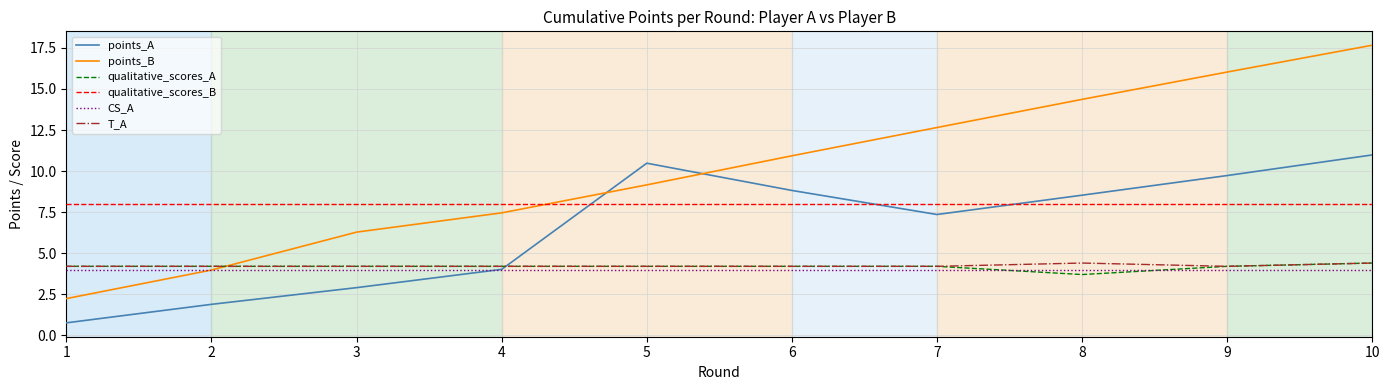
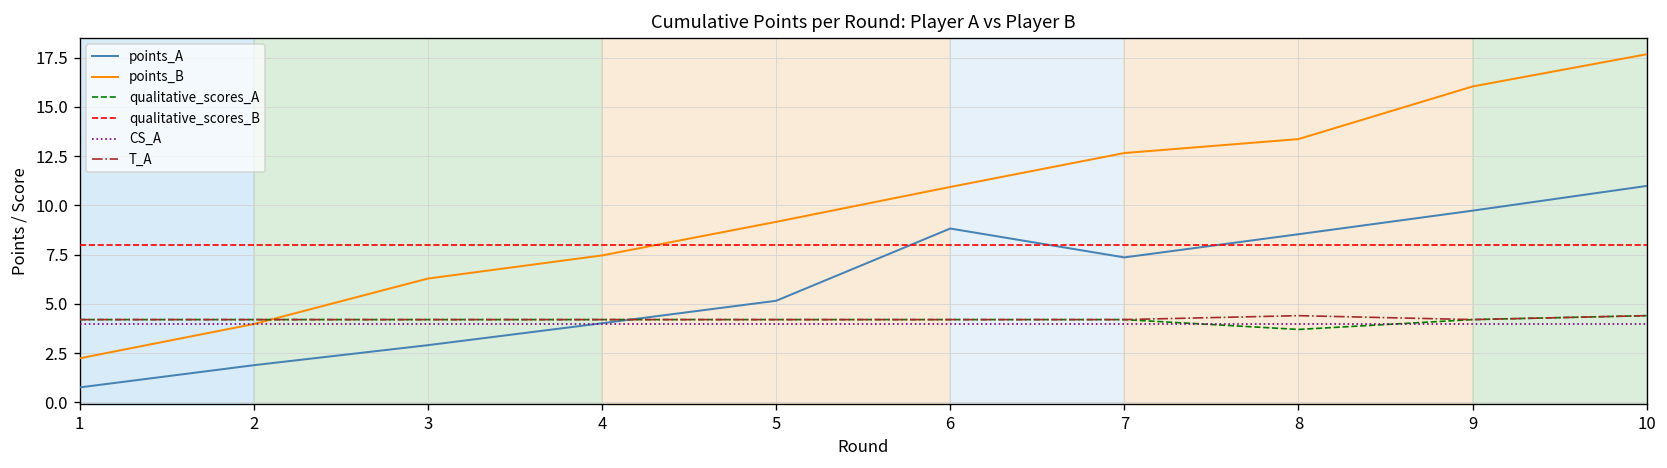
  {
    "points_A": {
      "1": 0.8,
      "2": 1.9,
      "3": 2.9,
-     "5": 10.5,
+     "5": 5.2,
      "6": 8.8,
      "7": 7.4,
      "8": 8.5,
      "9": 9.7,
      "10": 11.0
    },
    "points_B": {
      "1": 2.2,
      "3": 6.3,
      "4": 7.5,
      "5": 9.2,
      "6": 10.9,
      "7": 12.7,
-     "8": 14.4,
+     "8": 13.4,
      "9": 16.0,
      "10": 17.7
    },
    "qualitative_scores_A": {
      "8": 3.7
    },
    "qualitative_scores_B": {
      "1": 8.0,
      "2": 8.0,
      "3": 8.0,
      "4": 8.0,
      "5": 8.0,
      "6": 8.0,
      "7": 8.0,
      "8": 8.0,
      "9": 8.0,
      "10": 8.0
    },
    "CS_A": {
      "1": 4.0,
      "3": 4.0,
      "5": 4.0,
      "6": 4.0,
      "7": 4.0,
      "8": 4.0,
      "9": 4.0,
      "10": 4.0
    },
    "T_A": {
      "8": 4.4
    }
  }
